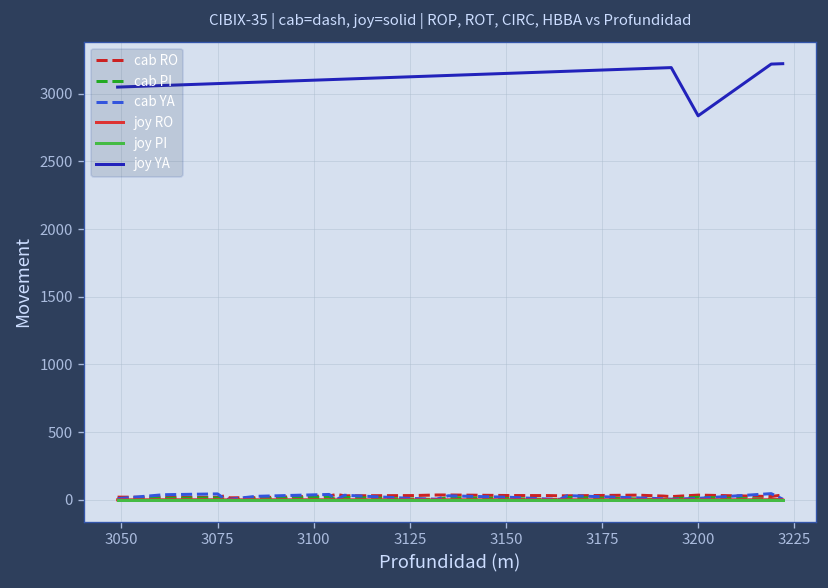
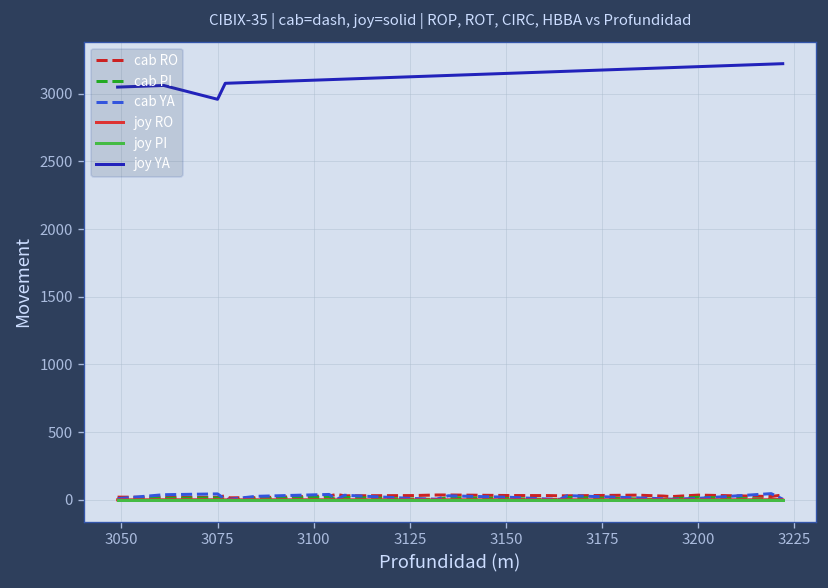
  {
    "cab YA": {
      "3075": 40
    },
    "joy YA": {
-     "3075": 3080,
-     "3200": 2840
+     "3075": 2960,
+     "3200": 3200
    }
  }
